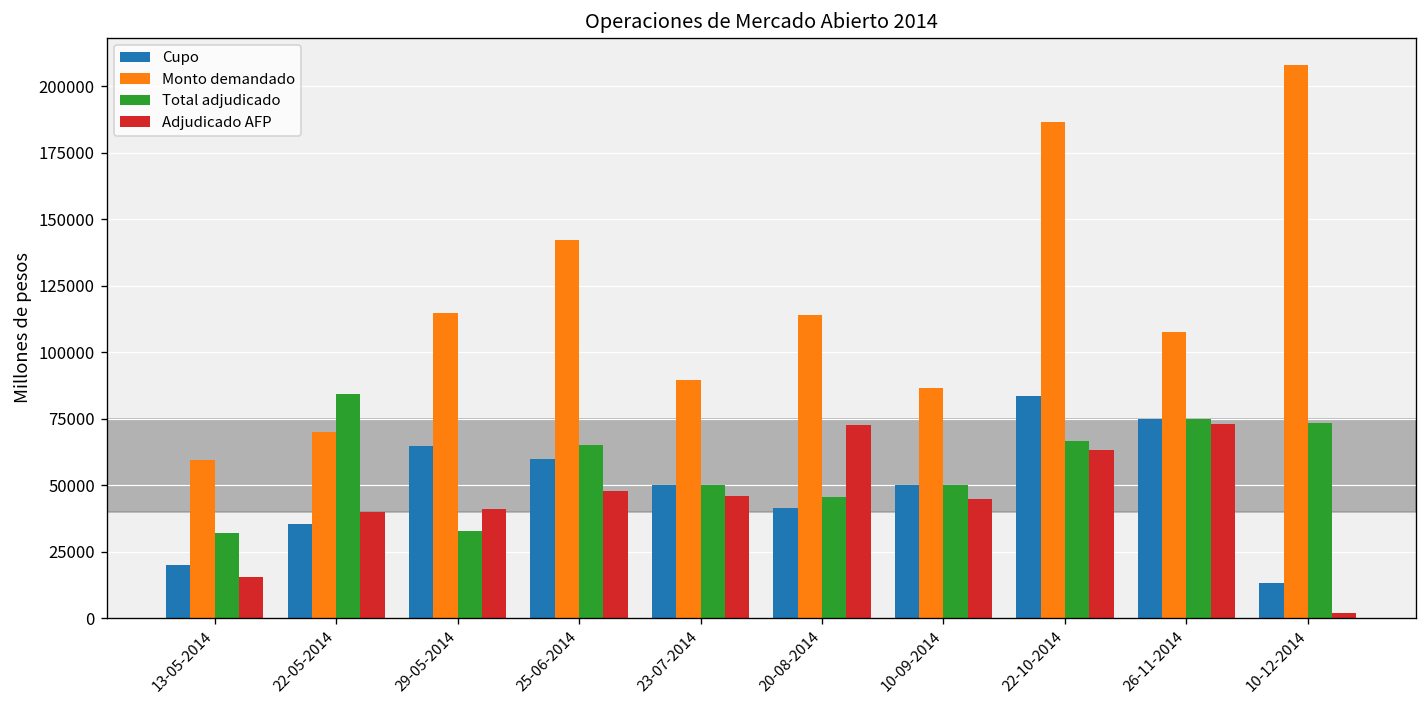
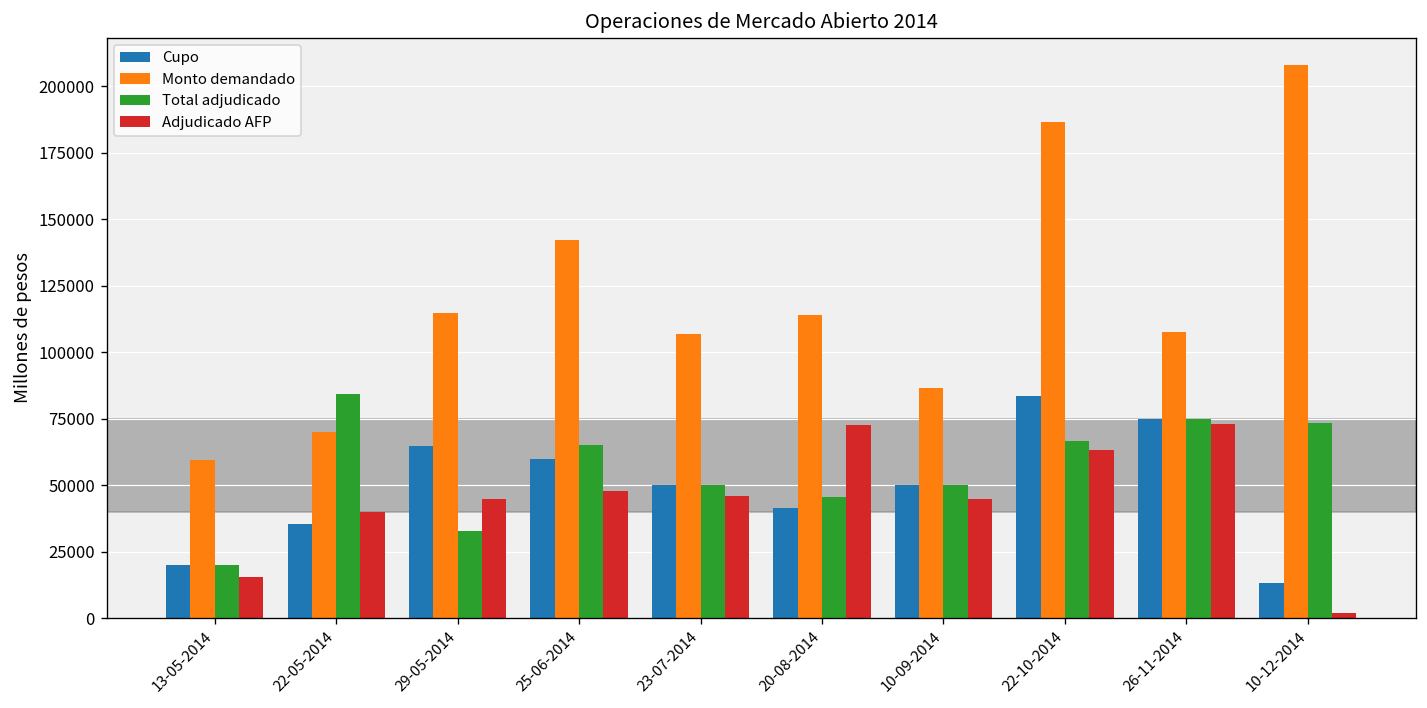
  {
    "Cupo": {
      "13-05-2014": 20000,
      "22-05-2014": 35000,
      "29-05-2014": 65000,
      "25-06-2014": 60000,
      "23-07-2014": 50000,
      "20-08-2014": 42000,
      "10-09-2014": 50000,
      "22-10-2014": 84000,
      "26-11-2014": 75000,
      "10-12-2014": 13000
    },
    "Monto demandado": {
      "13-05-2014": 60000,
      "22-05-2014": 70000,
      "29-05-2014": 115000,
      "25-06-2014": 142000,
-     "23-07-2014": 89000,
+     "23-07-2014": 107000,
      "20-08-2014": 114000,
      "10-09-2014": 87000,
      "22-10-2014": 187000,
      "26-11-2014": 108000,
      "10-12-2014": 208000
    },
    "Total adjudicado": {
-     "13-05-2014": 32000,
+     "13-05-2014": 20000,
      "22-05-2014": 84000,
      "29-05-2014": 33000,
      "25-06-2014": 65000,
      "23-07-2014": 50000,
      "20-08-2014": 46000,
      "10-09-2014": 50000,
      "22-10-2014": 67000,
      "26-11-2014": 75000,
      "10-12-2014": 74000
    },
    "Adjudicado AFP": {
      "13-05-2014": 16000,
      "22-05-2014": 40000,
-     "29-05-2014": 41000,
+     "29-05-2014": 45000,
      "25-06-2014": 48000,
      "23-07-2014": 46000,
      "20-08-2014": 73000,
      "10-09-2014": 45000,
      "22-10-2014": 63000,
      "26-11-2014": 73000,
      "10-12-2014": 2000
    }
  }
